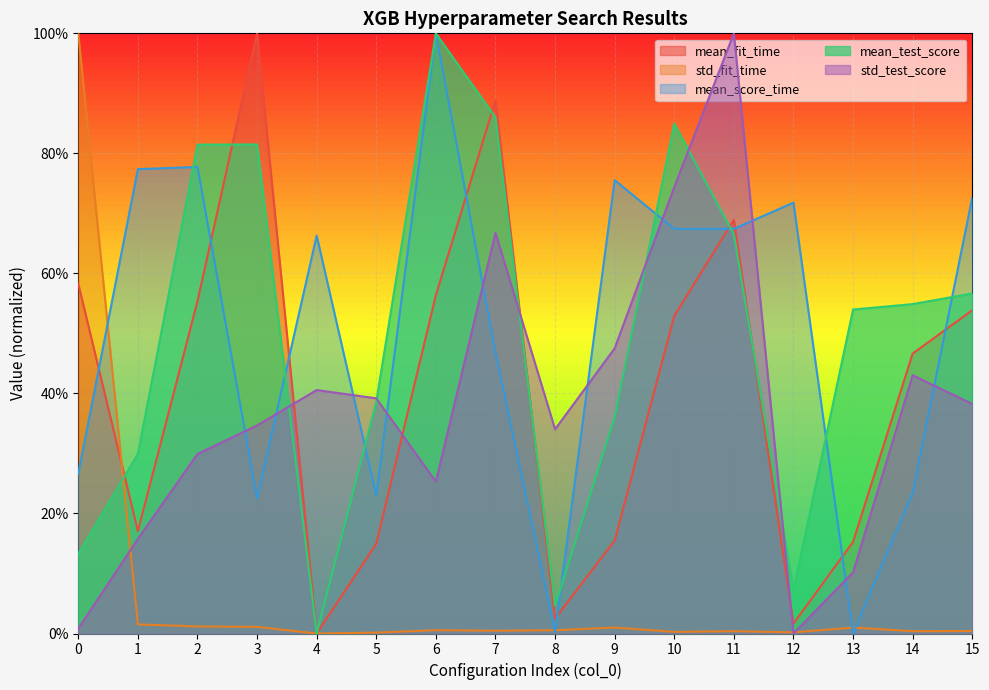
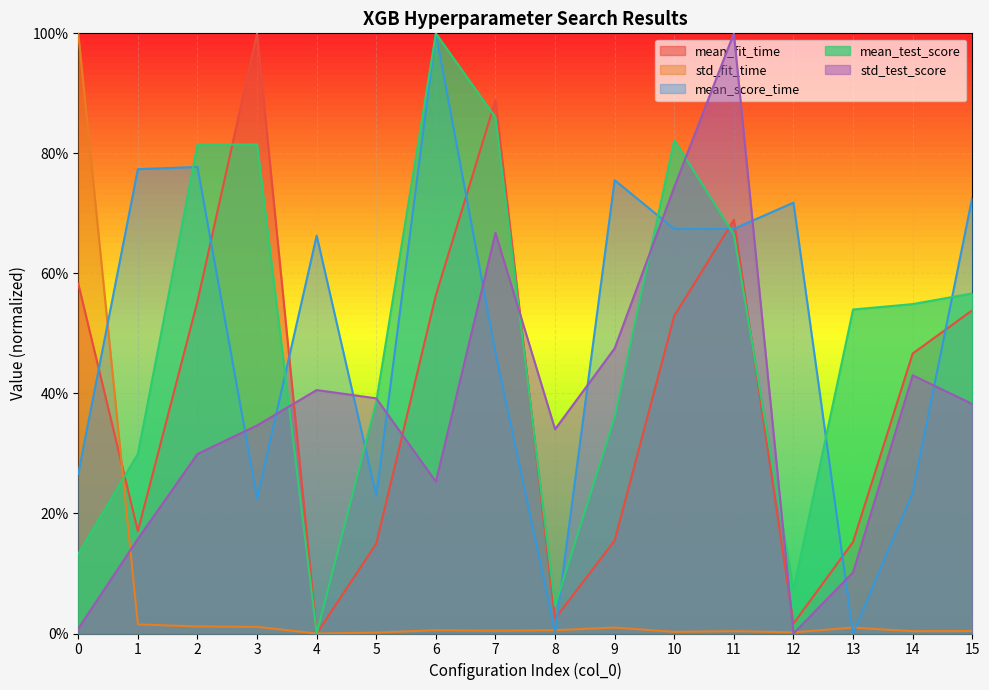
  {
    "mean_score_time": {
      "0": "27%",
      "1": "77%",
      "2": "78%",
      "3": "23%",
      "4": "66%",
      "5": "23%",
      "7": "47%",
      "9": "76%",
      "10": "67%",
      "11": "67%",
      "12": "72%",
      "13": "0%",
      "14": "23%",
      "15": "73%"
    },
    "mean_test_score": {
      "0": "13%",
      "1": "30%",
      "2": "81%",
      "3": "81%",
      "5": "39%",
      "7": "86%",
      "8": "5%",
      "9": "36%",
-     "10": "85%",
+     "10": "82%",
      "11": "67%",
      "12": "7%",
      "13": "54%",
      "14": "55%",
      "15": "57%"
    },
    "std_test_score": {
      "0": "1%",
      "1": "16%",
      "2": "30%",
      "3": "35%",
      "4": "41%",
      "5": "39%",
      "6": "25%",
      "7": "67%",
      "8": "34%",
      "9": "48%",
      "10": "74%",
      "11": "100%",
      "13": "10%",
      "14": "43%",
      "15": "38%"
    }
  }
